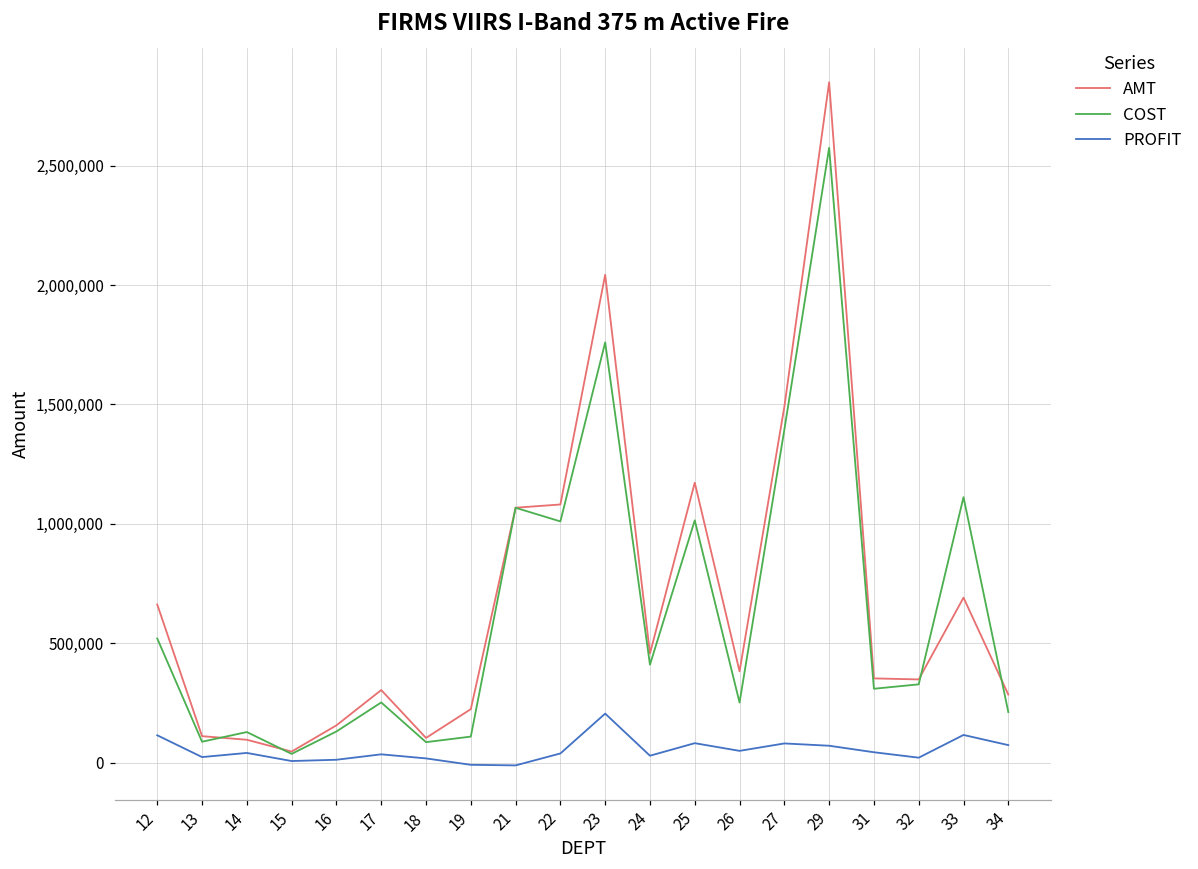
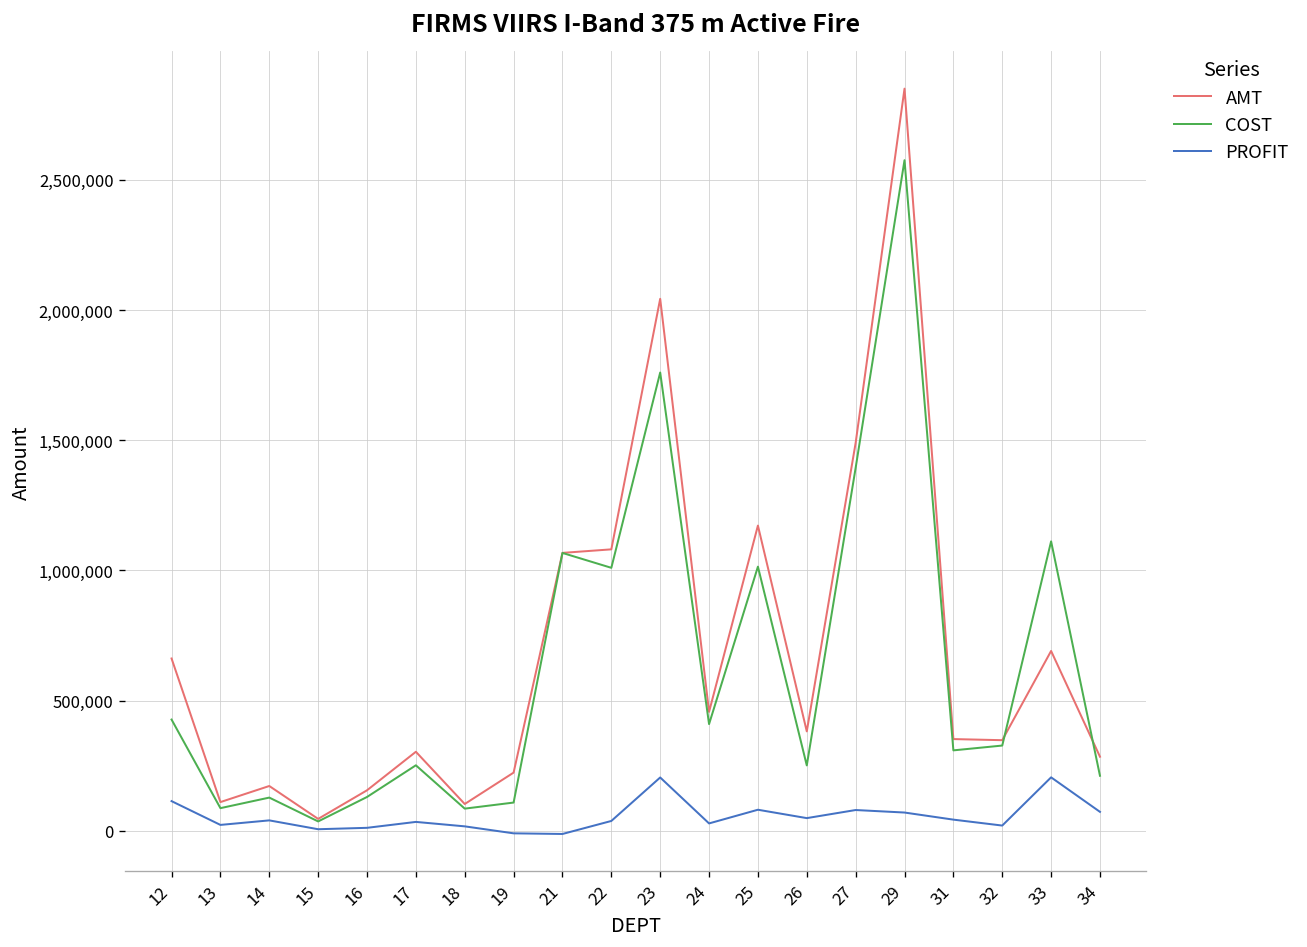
  {
    "AMT": {
      "12": "660,000",
      "13": "110,000",
-     "14": "100,000",
+     "14": "170,000",
      "16": "160,000",
      "17": "300,000",
      "18": "100,000",
      "19": "220,000",
      "22": "1,080,000",
      "23": "2,040,000",
      "24": "460,000",
      "25": "1,170,000",
      "26": "380,000",
      "27": "1,490,000",
      "29": "2,850,000",
      "31": "350,000",
      "32": "350,000",
      "33": "690,000",
      "34": "280,000"
    },
    "COST": {
-     "12": "520,000",
+     "12": "430,000",
      "13": "90,000",
      "14": "130,000",
      "16": "130,000",
      "17": "250,000",
      "18": "90,000",
      "19": "110,000",
      "22": "1,010,000",
      "23": "1,760,000",
      "24": "410,000",
      "25": "1,010,000",
      "26": "250,000",
      "27": "1,390,000",
      "29": "2,570,000",
      "31": "310,000",
      "32": "330,000",
      "33": "1,110,000",
      "34": "210,000"
    },
    "PROFIT": {
      "12": "110,000",
      "13": "20,000",
      "14": "40,000",
      "15": "10,000",
      "16": "10,000",
      "17": "30,000",
      "18": "20,000",
      "19": "-10,000",
      "21": "-10,000",
      "22": "40,000",
      "23": "210,000",
      "24": "30,000",
      "25": "80,000",
      "26": "50,000",
      "27": "80,000",
      "29": "70,000",
      "31": "40,000",
      "32": "20,000",
-     "33": "120,000",
+     "33": "210,000",
      "34": "70,000"
    }
  }
